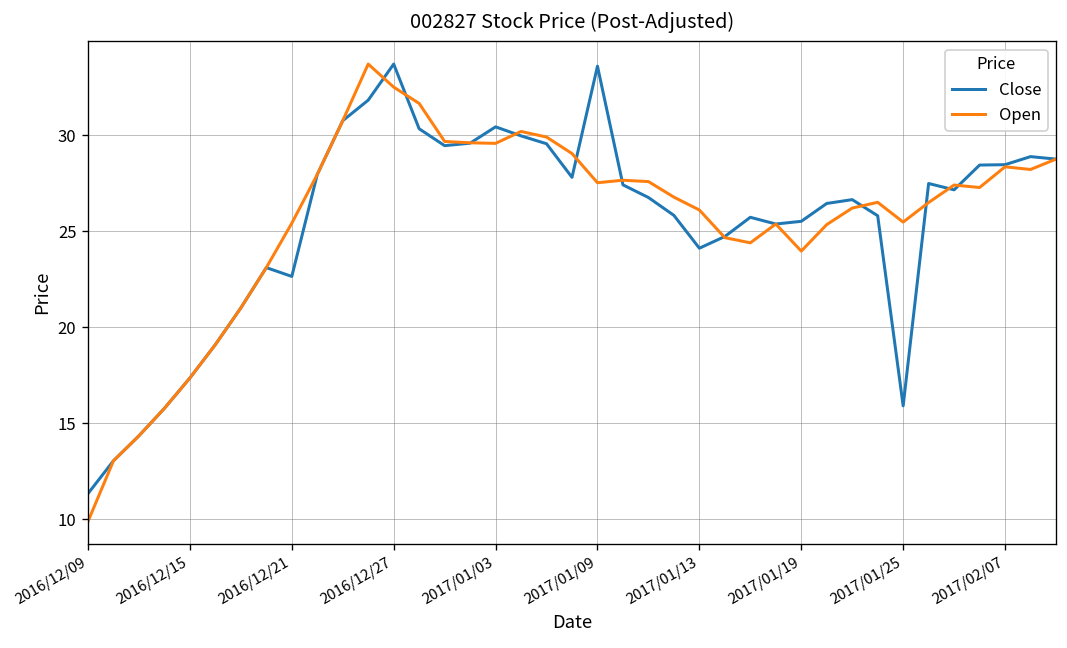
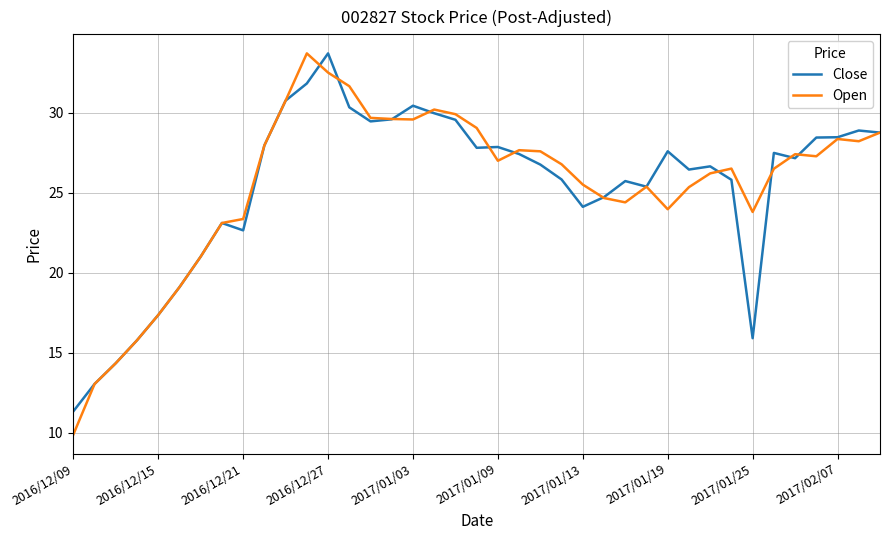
  {
    "Close": {
      "2016/12/09": 11.3,
      "2016/12/21": 22.6,
      "2016/12/27": 33.7,
      "2017/01/03": 30.4,
-     "2017/01/09": 33.6,
+     "2017/01/09": 27.9,
      "2017/01/13": 24.1,
-     "2017/01/19": 25.5,
+     "2017/01/19": 27.6,
      "2017/01/25": 15.9
    },
    "Open": {
      "2016/12/09": 9.9,
-     "2016/12/21": 25.4,
+     "2016/12/21": 23.4,
      "2016/12/27": 32.5,
      "2017/01/03": 29.6,
-     "2017/01/09": 27.5,
-     "2017/01/13": 26.1,
+     "2017/01/09": 27.0,
+     "2017/01/13": 25.5,
      "2017/01/19": 24.0,
-     "2017/01/25": 25.5
+     "2017/01/25": 23.8
    }
  }
